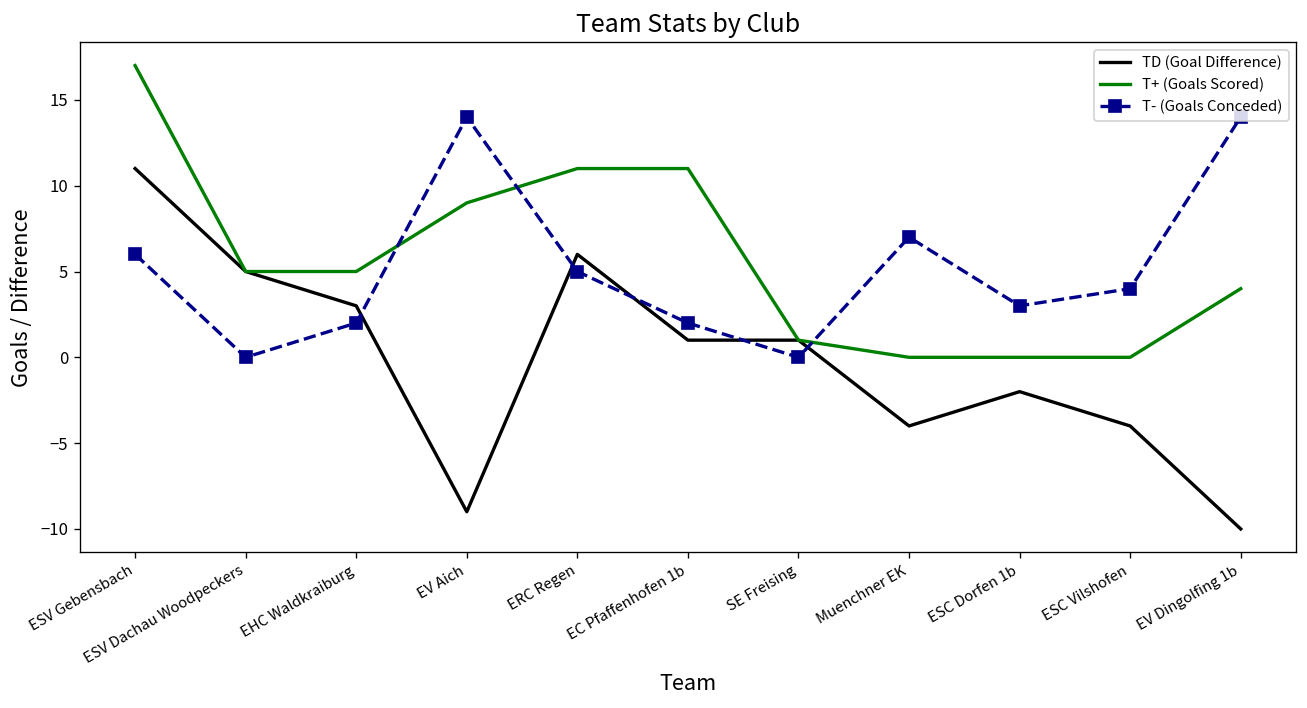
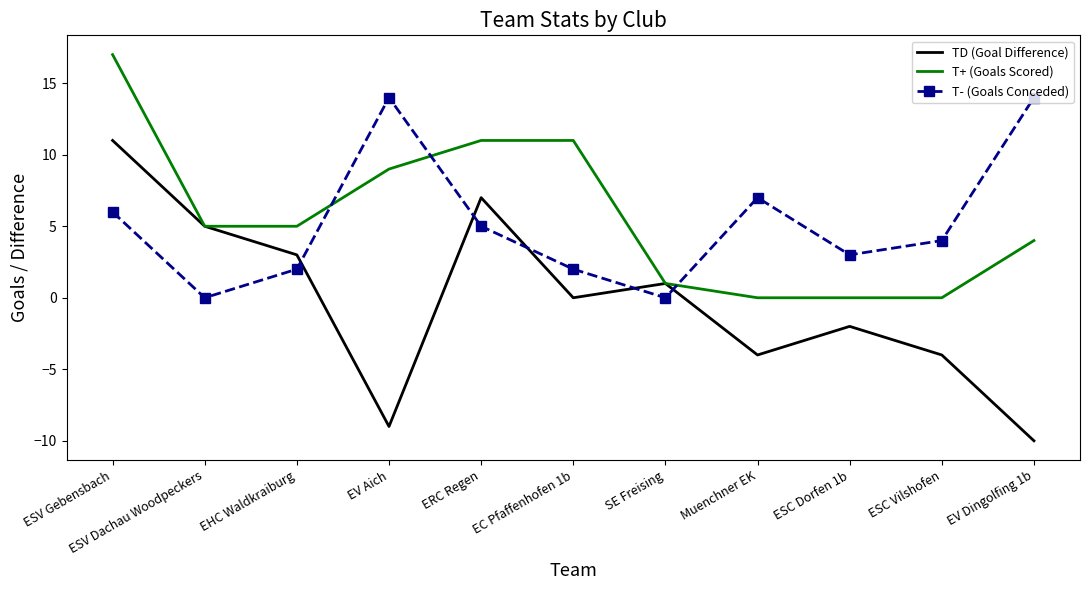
  {
    "TD (Goal Difference)": {
      "ESV Gebensbach": 11,
      "EHC Waldkraiburg": 3,
      "EV Aich": -9,
-     "ERC Regen": 6,
-     "EC Pfaffenhofen 1b": 1,
+     "ERC Regen": 7,
+     "EC Pfaffenhofen 1b": 0,
      "Muenchner EK": -4,
      "ESC Dorfen 1b": -2,
      "ESC Vilshofen": -4,
      "EV Dingolfing 1b": -10
    },
    "T+ (Goals Scored)": {
      "ESV Gebensbach": 17,
      "EHC Waldkraiburg": 5,
      "EV Aich": 9,
      "ERC Regen": 11,
      "EC Pfaffenhofen 1b": 11,
      "Muenchner EK": 0,
      "ESC Dorfen 1b": 0,
      "ESC Vilshofen": 0,
      "EV Dingolfing 1b": 4
    },
    "T- (Goals Conceded)": {
      "ESV Gebensbach": 6,
      "ESV Dachau Woodpeckers": 0,
      "EHC Waldkraiburg": 2,
      "EV Aich": 14,
      "ERC Regen": 5,
      "EC Pfaffenhofen 1b": 2,
      "SE Freising": 0,
      "Muenchner EK": 7,
      "ESC Dorfen 1b": 3,
      "ESC Vilshofen": 4
    }
  }
